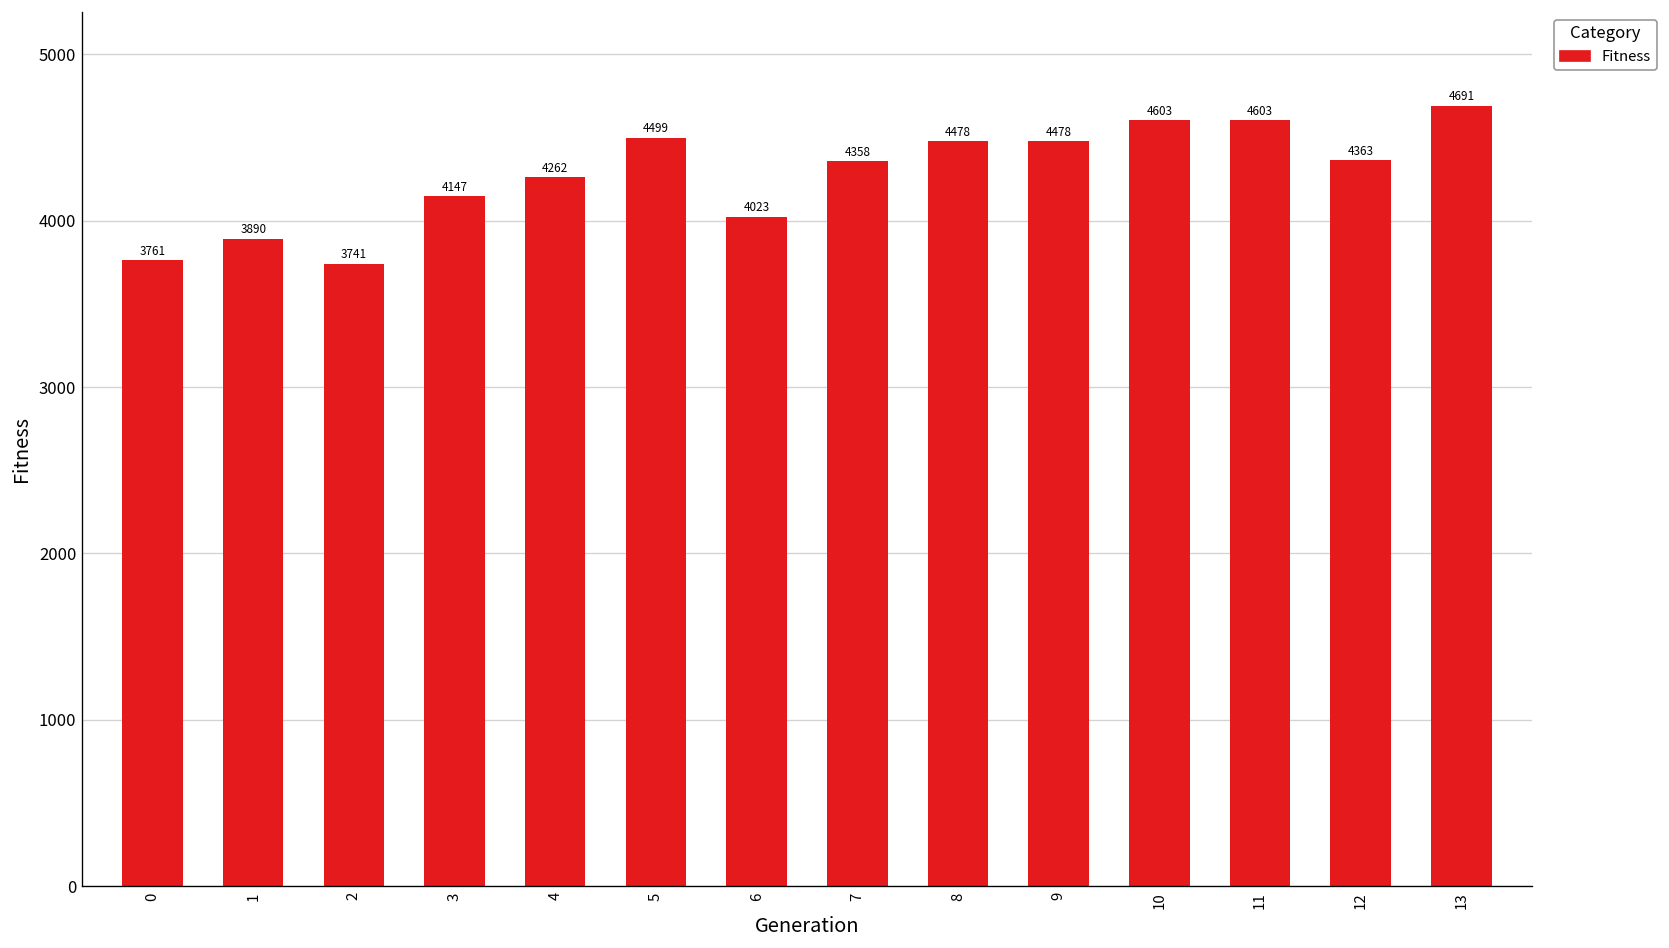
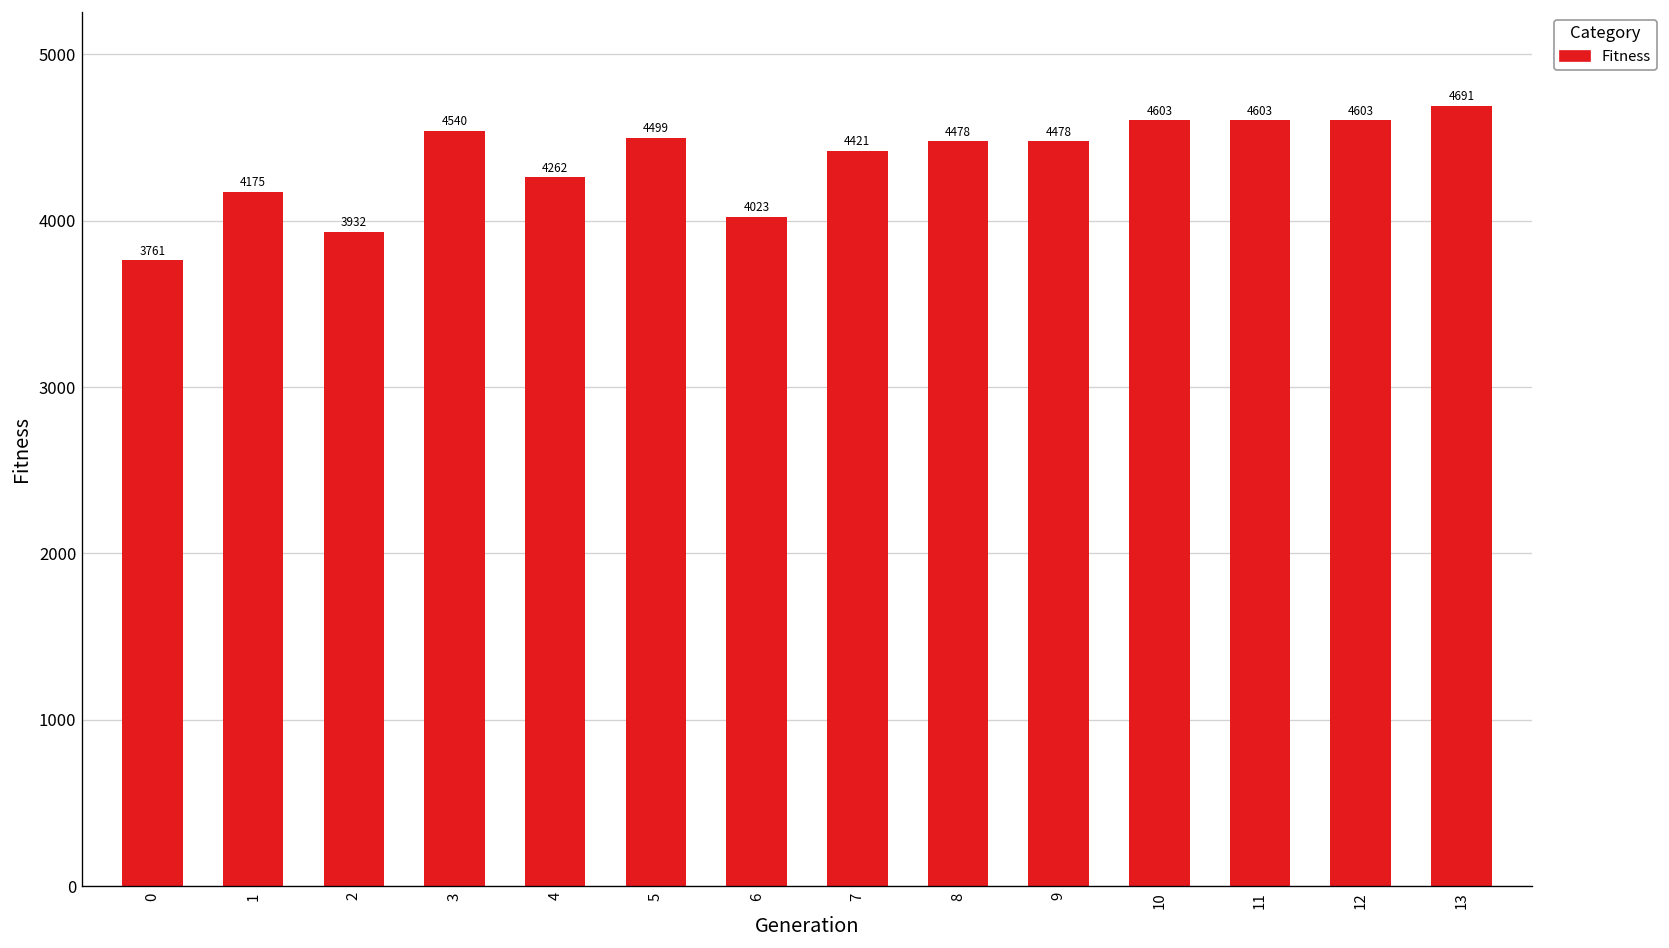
  {
    "0": 3761,
-   "1": 3890,
-   "2": 3741,
-   "3": 4147,
+   "1": 4175,
+   "2": 3932,
+   "3": 4540,
    "4": 4262,
    "5": 4499,
    "6": 4023,
-   "7": 4358,
+   "7": 4421,
    "8": 4478,
    "9": 4478,
    "10": 4603,
    "11": 4603,
-   "12": 4363,
+   "12": 4603,
    "13": 4691
  }
